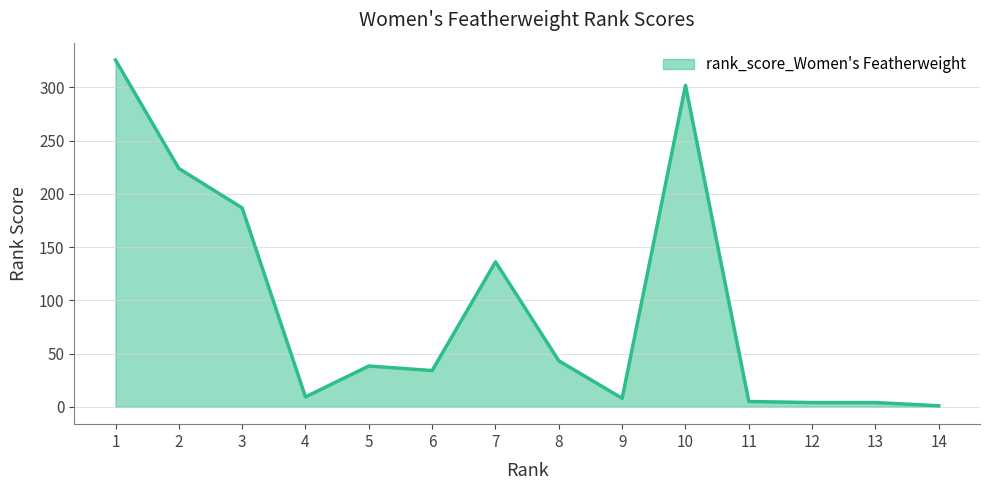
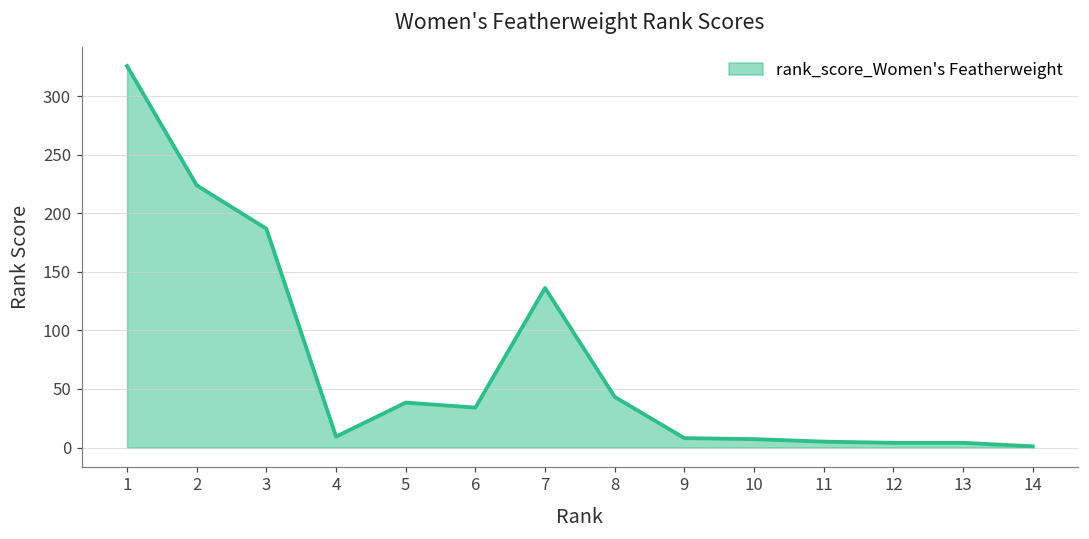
  {
    "1": 326,
    "2": 224,
    "3": 187,
    "4": 9,
    "5": 38,
    "6": 34,
    "7": 136,
    "8": 43,
    "9": 8,
-   "10": 302,
+   "10": 7,
    "11": 5,
    "12": 4,
    "13": 4,
    "14": 1
  }
